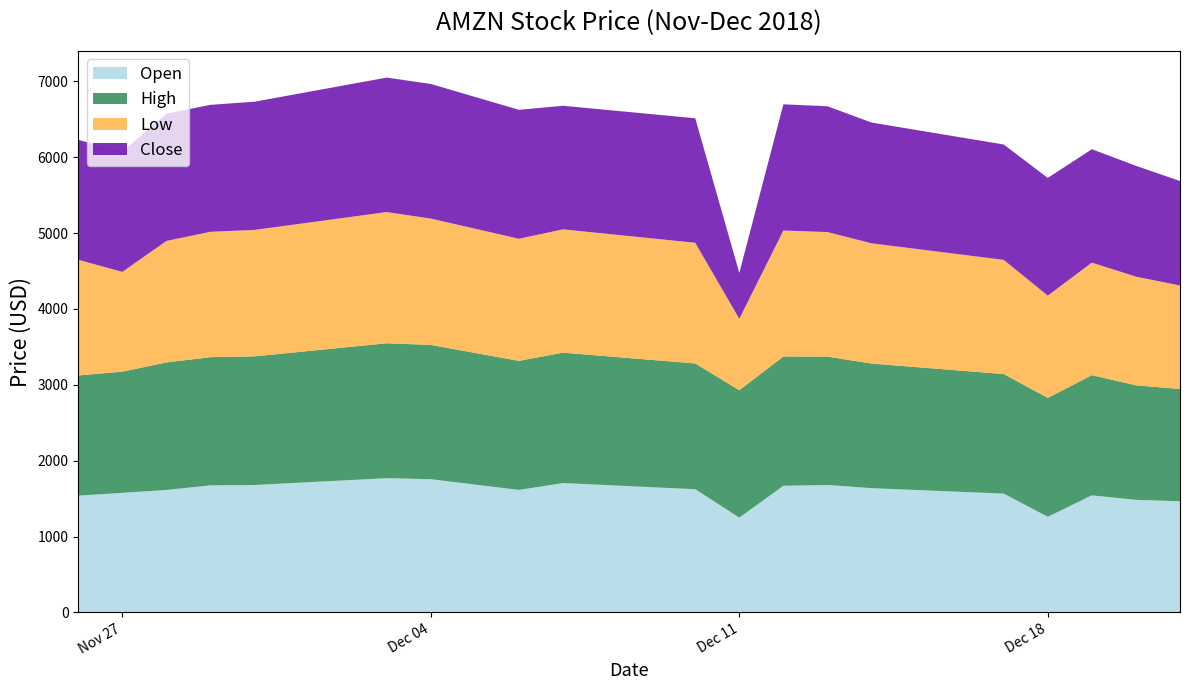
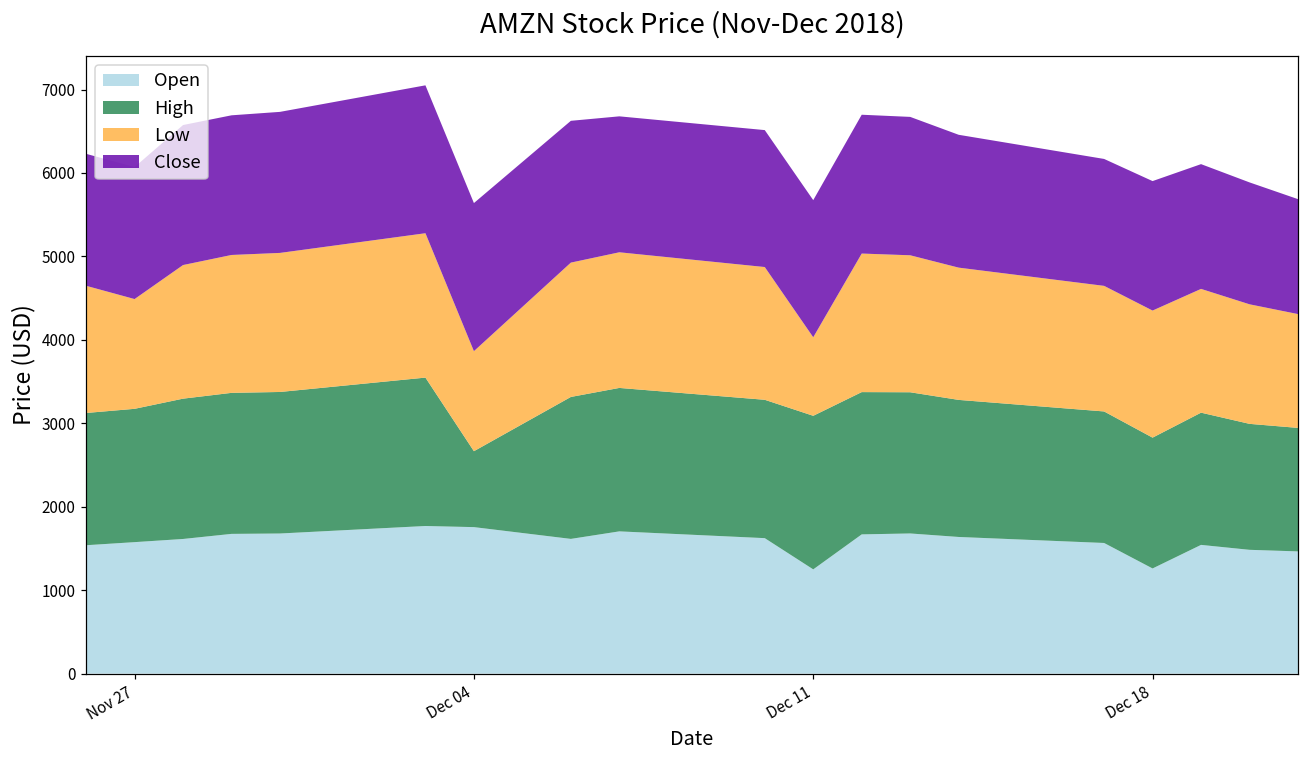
  {
    "Open": {
      "Nov 27": 1600,
      "Dec 04": 1800,
      "Dec 11": 1200,
      "Dec 18": 1300
    },
    "High": {
      "Nov 27": 1600,
-     "Dec 04": 1800,
-     "Dec 11": 1700,
+     "Dec 04": 900,
+     "Dec 11": 1800,
      "Dec 18": 1600
    },
    "Low": {
      "Nov 27": 1300,
-     "Dec 04": 1700,
+     "Dec 04": 1200,
      "Dec 11": 900,
-     "Dec 18": 1300
+     "Dec 18": 1500
    },
    "Close": {
      "Dec 04": 1800,
-     "Dec 11": 600,
+     "Dec 11": 1600,
      "Dec 18": 1600
    }
  }
